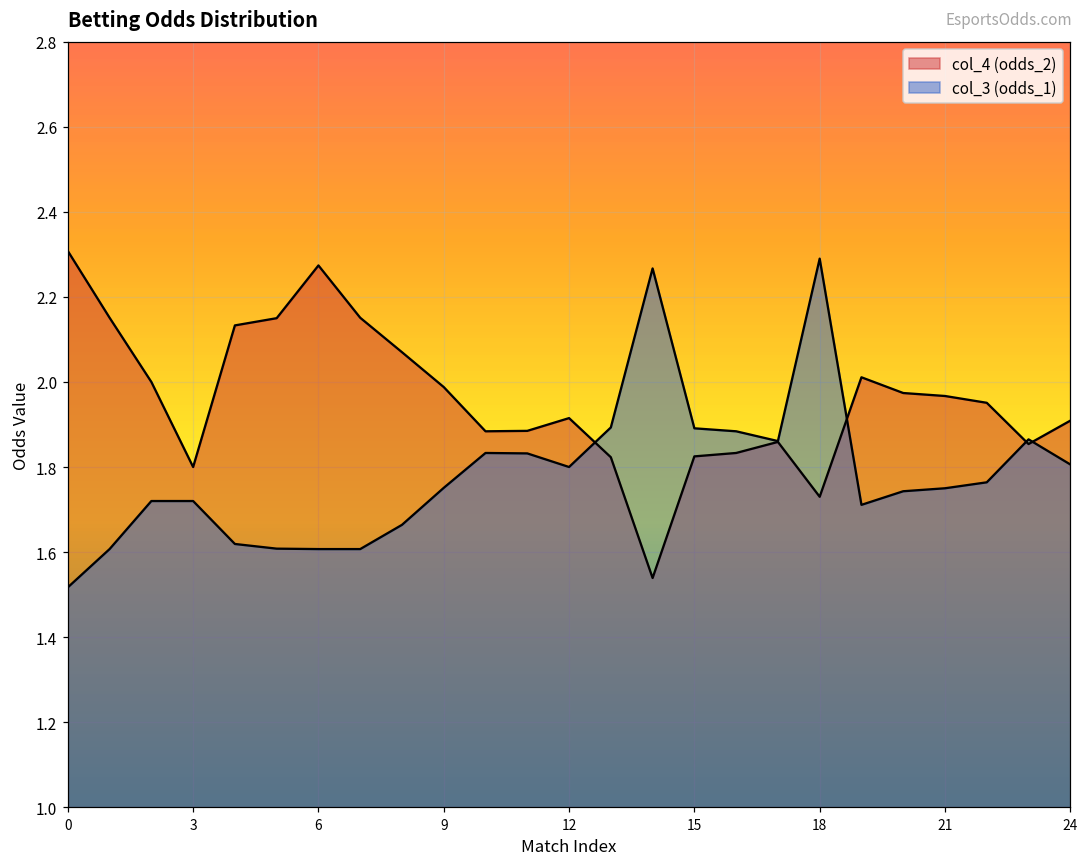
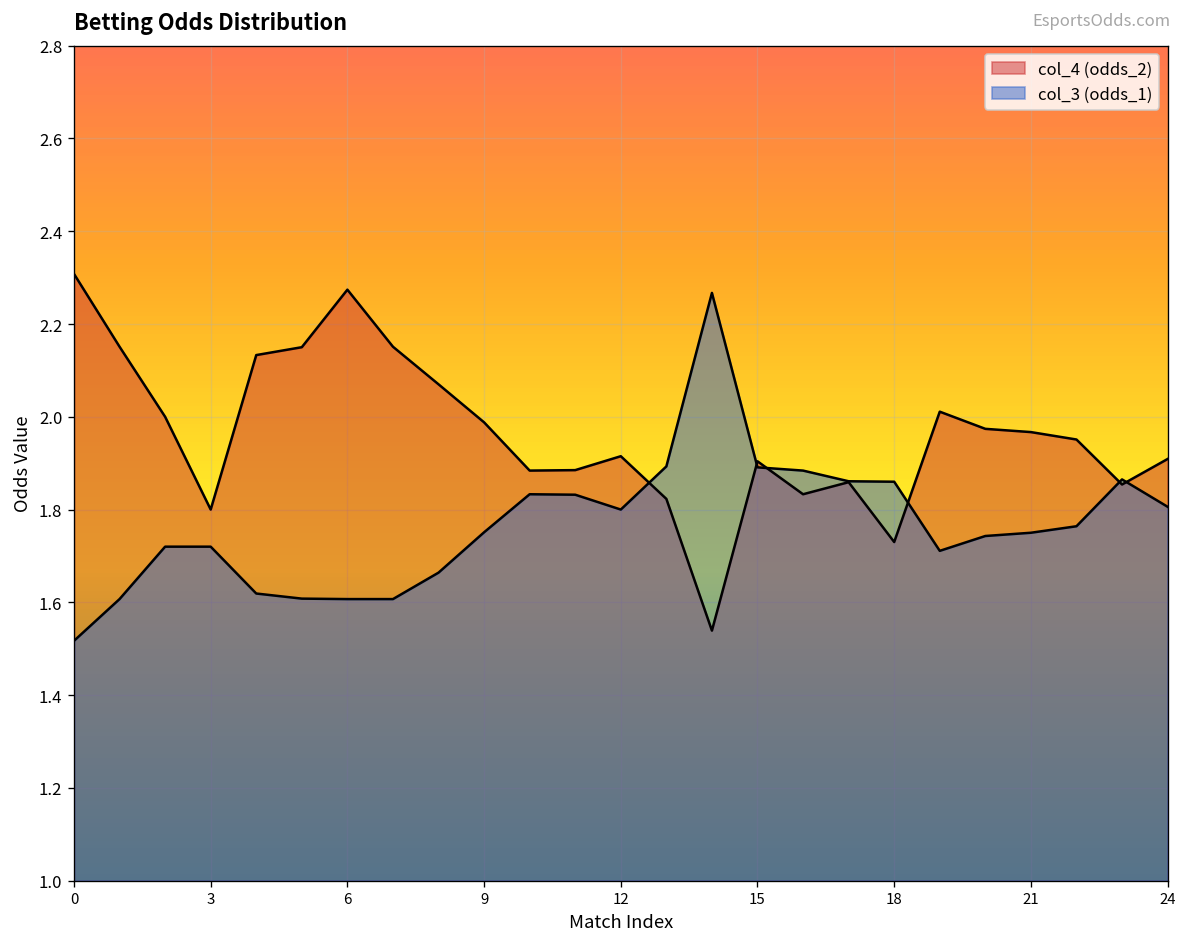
  {
    "col_4 (odds_2)": {
      "0": 2.31,
      "3": 1.80,
      "6": 2.27,
      "9": 1.99,
      "12": 1.92,
-     "15": 1.83,
+     "15": 1.90,
      "18": 1.73,
      "21": 1.97,
      "24": 1.91
    },
    "col_3 (odds_1)": {
      "0": 1.52,
      "3": 1.72,
      "6": 1.61,
      "9": 1.75,
      "12": 1.80,
      "15": 1.89,
-     "18": 2.29,
+     "18": 1.86,
      "21": 1.75,
      "24": 1.81
    }
  }
